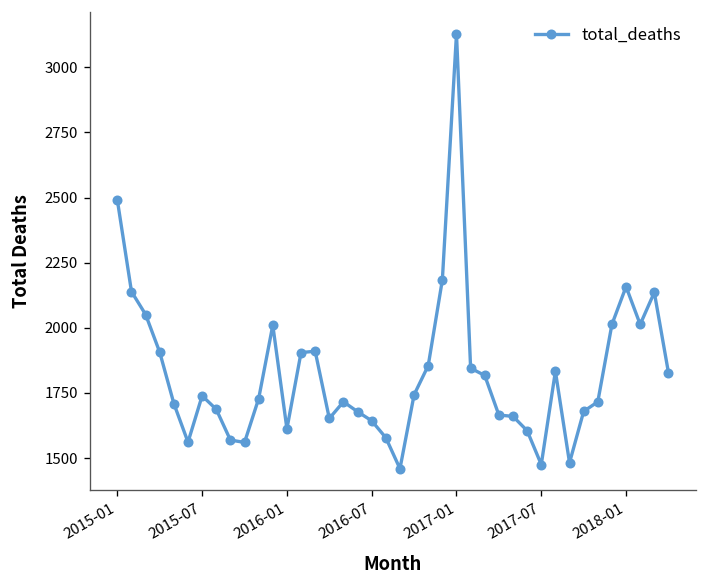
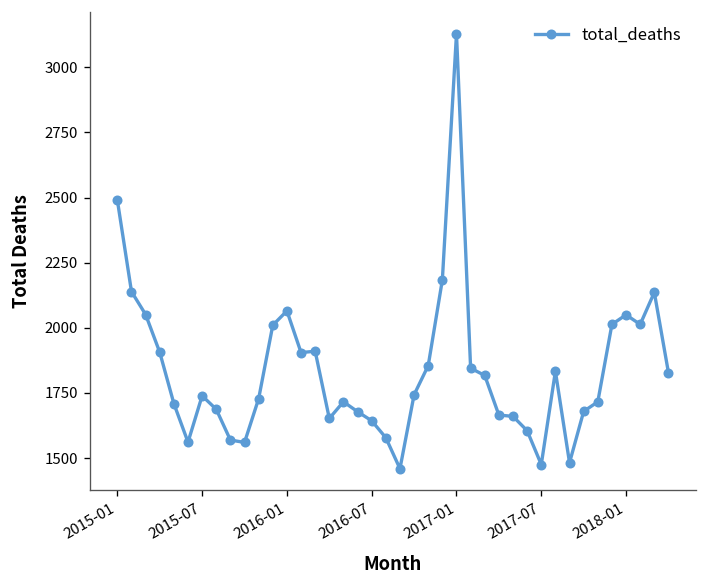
  {
    "2015-01": 2490,
    "2015-07": 1740,
-   "2016-01": 1610,
+   "2016-01": 2070,
    "2016-07": 1640,
    "2017-01": 3130,
    "2017-07": 1480,
-   "2018-01": 2160
+   "2018-01": 2050
  }
